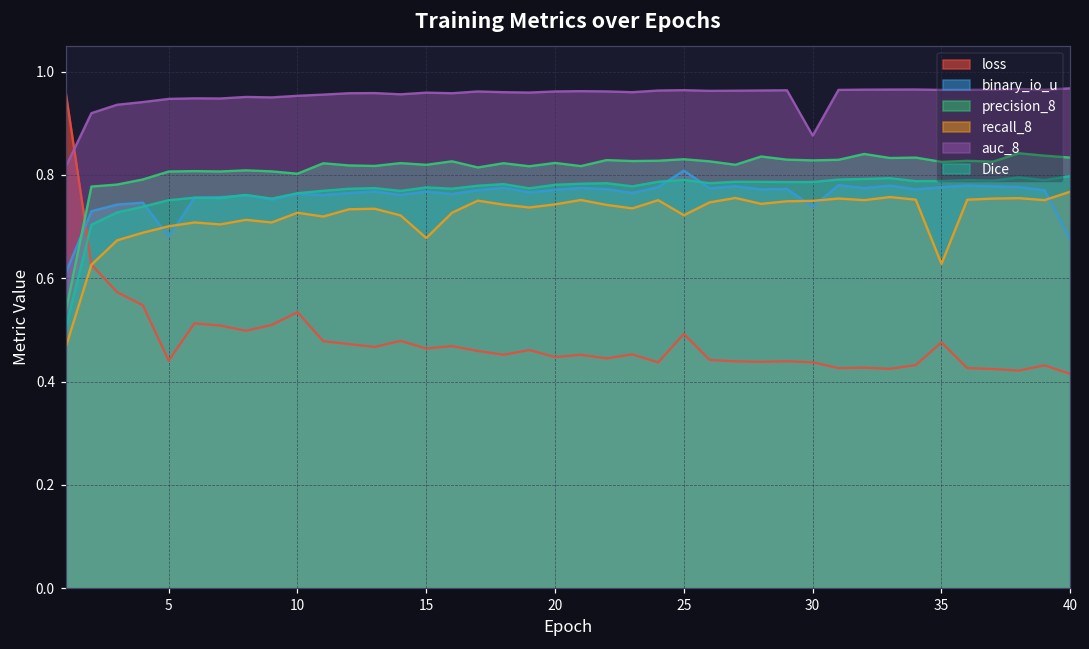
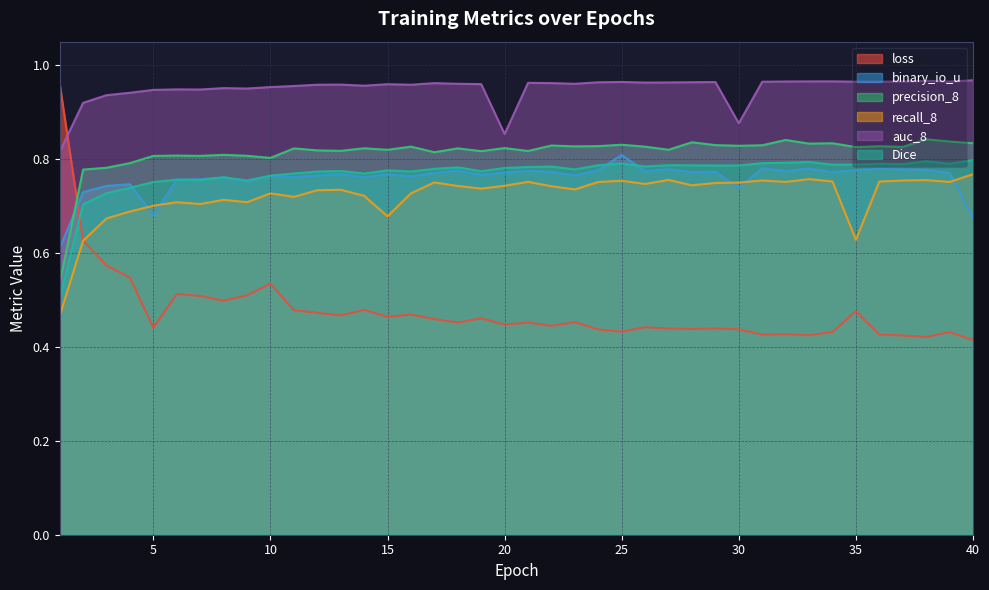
  {
    "loss": {
      "5": 0.44,
      "10": 0.53,
      "15": 0.46,
      "20": 0.45,
-     "25": 0.49,
+     "25": 0.43,
      "30": 0.44,
      "35": 0.48,
      "40": 0.41
    },
    "binary_io_u": {
      "5": 0.68,
      "15": 0.77,
      "20": 0.77,
      "25": 0.81,
      "30": 0.74,
      "35": 0.78,
      "40": 0.68
    },
    "recall_8": {
      "5": 0.70,
      "10": 0.73,
      "15": 0.68,
      "20": 0.74,
-     "25": 0.72,
+     "25": 0.75,
      "30": 0.75,
      "35": 0.63,
      "40": 0.77
    },
    "auc_8": {
      "5": 0.95,
      "10": 0.95,
      "15": 0.96,
-     "20": 0.96,
+     "20": 0.85,
      "25": 0.96,
      "30": 0.88,
      "40": 0.97
    }
  }
